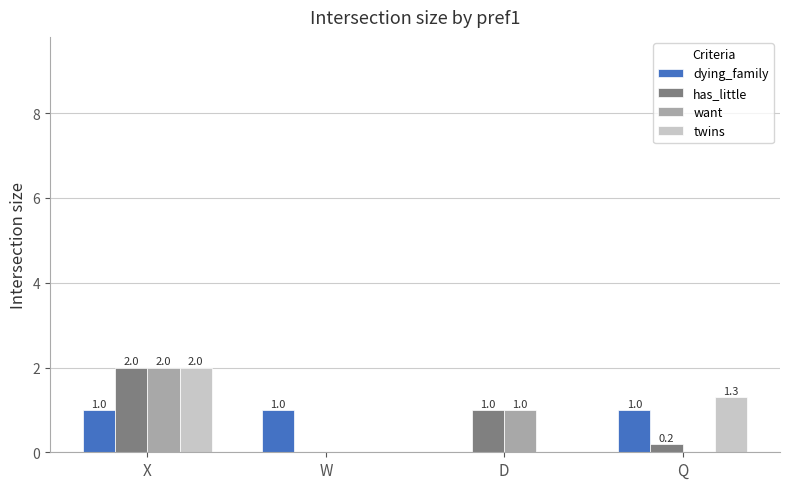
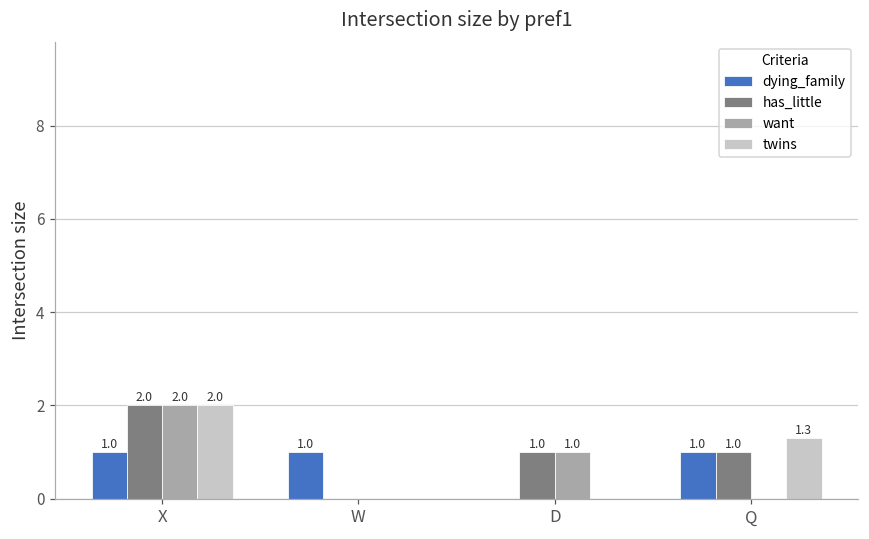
  {
    "dying_family": {
      "X": 1.0,
      "W": 1.0,
      "Q": 1.0
    },
    "has_little": {
      "X": 2.0,
      "D": 1.0,
-     "Q": 0.2
+     "Q": 1.0
    }
  }
